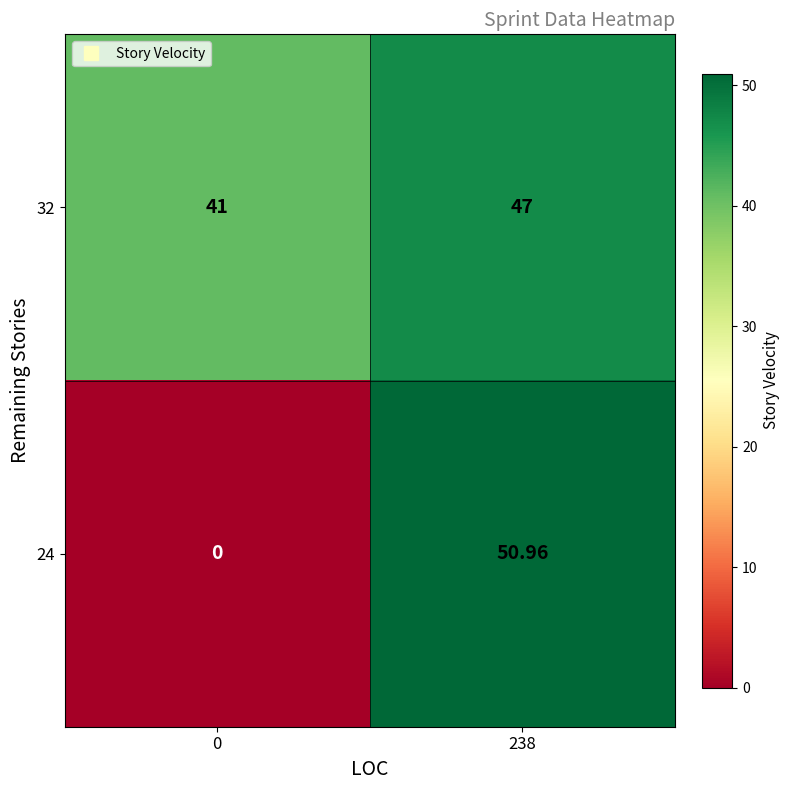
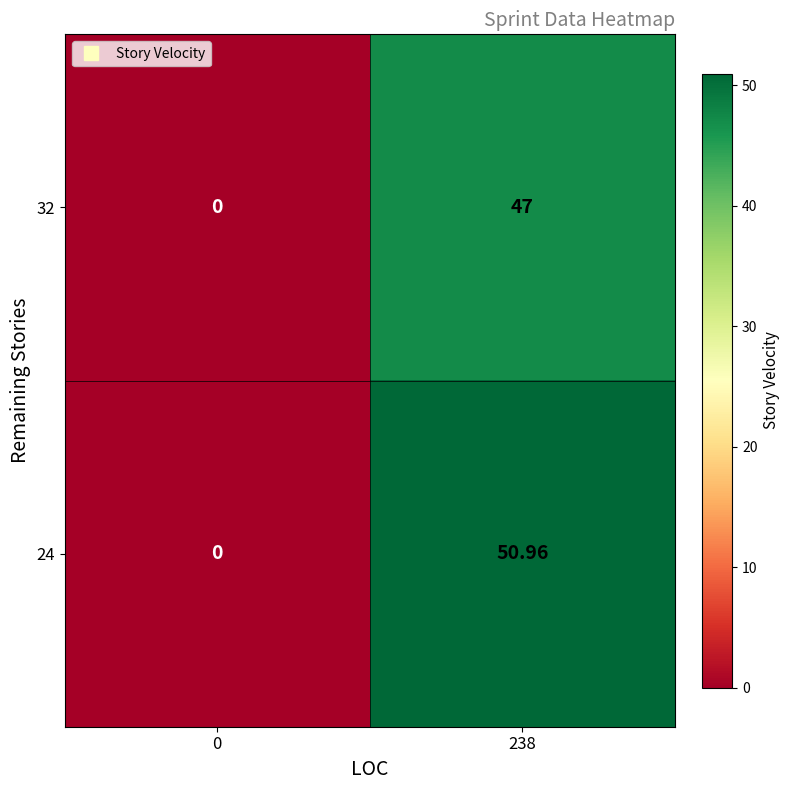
  {
    "32": {
-     "0": 41,
+     "0": 0,
      "238": 47
    },
    "24": {
      "0": 0,
      "238": 50.96
    }
  }
